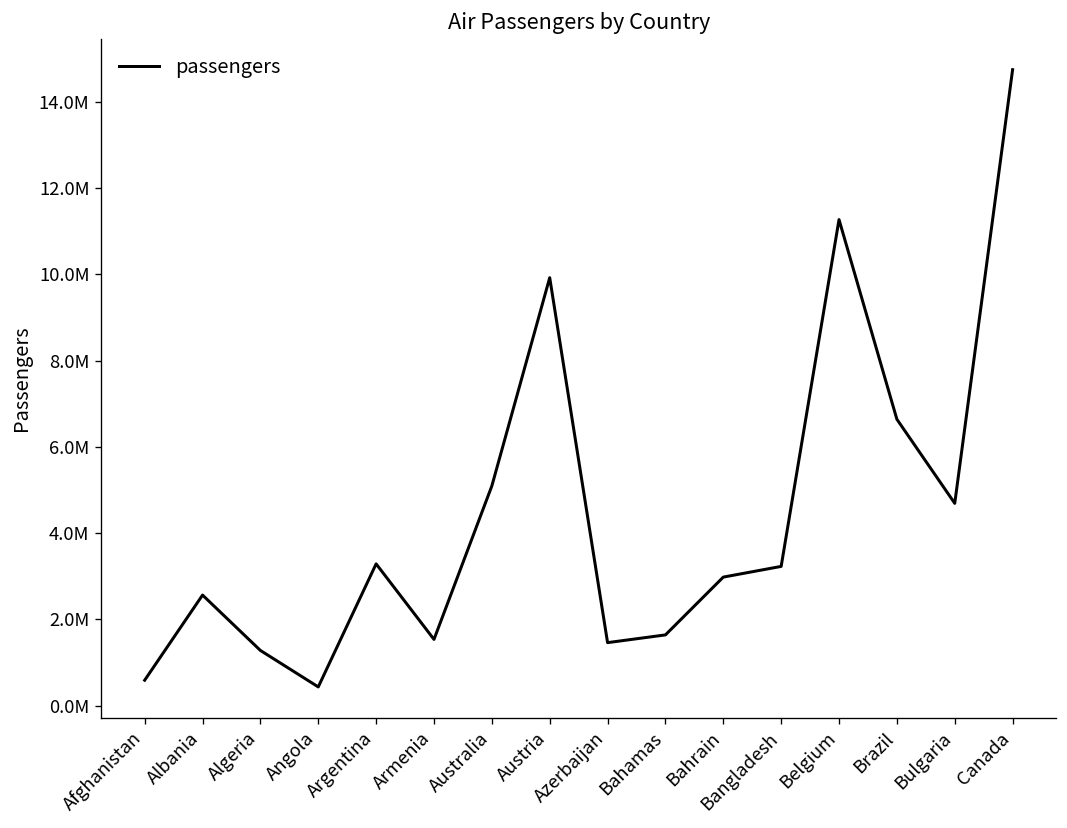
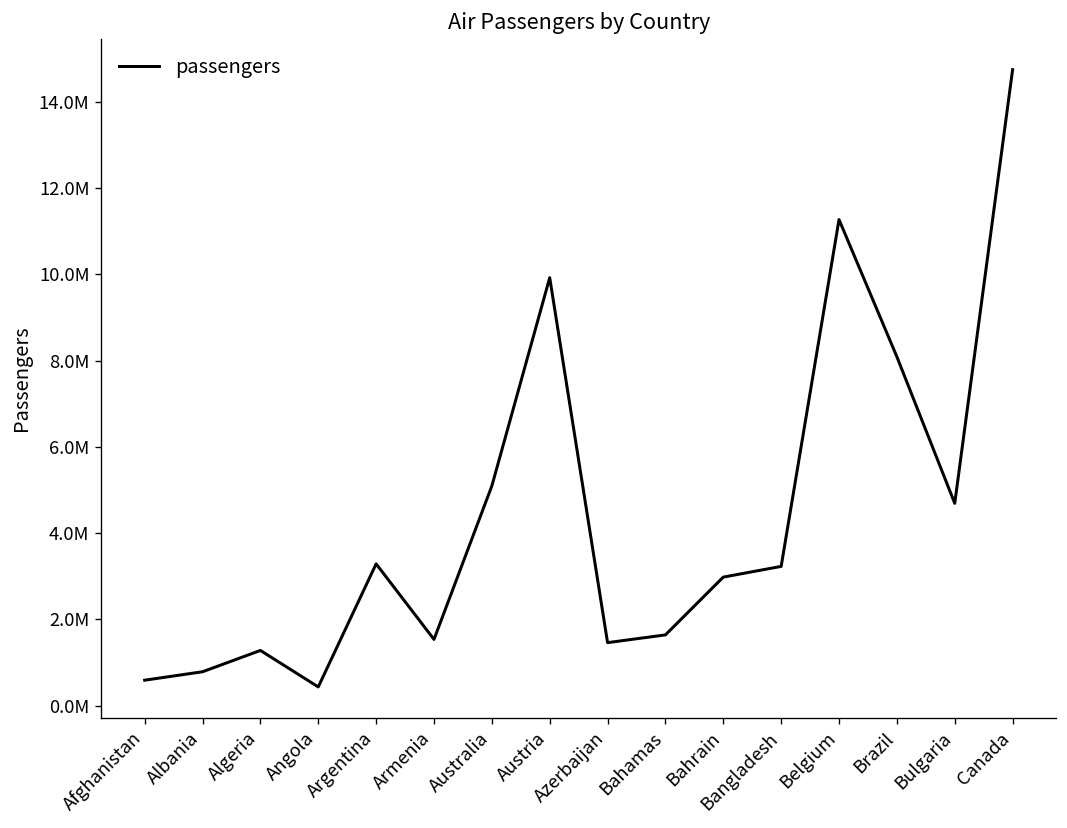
  {
    "Afghanistan": 600000,
-   "Albania": 2600000,
+   "Albania": 800000,
    "Algeria": 1300000,
    "Angola": 400000,
    "Argentina": 3300000,
    "Armenia": 1500000,
    "Australia": 5100000,
    "Austria": 9900000,
    "Azerbaijan": 1500000,
    "Bahamas": 1600000,
    "Bahrain": 3000000,
    "Bangladesh": 3200000,
    "Belgium": 11300000,
-   "Brazil": 6600000,
+   "Brazil": 8100000,
    "Bulgaria": 4700000,
    "Canada": 14700000
  }
